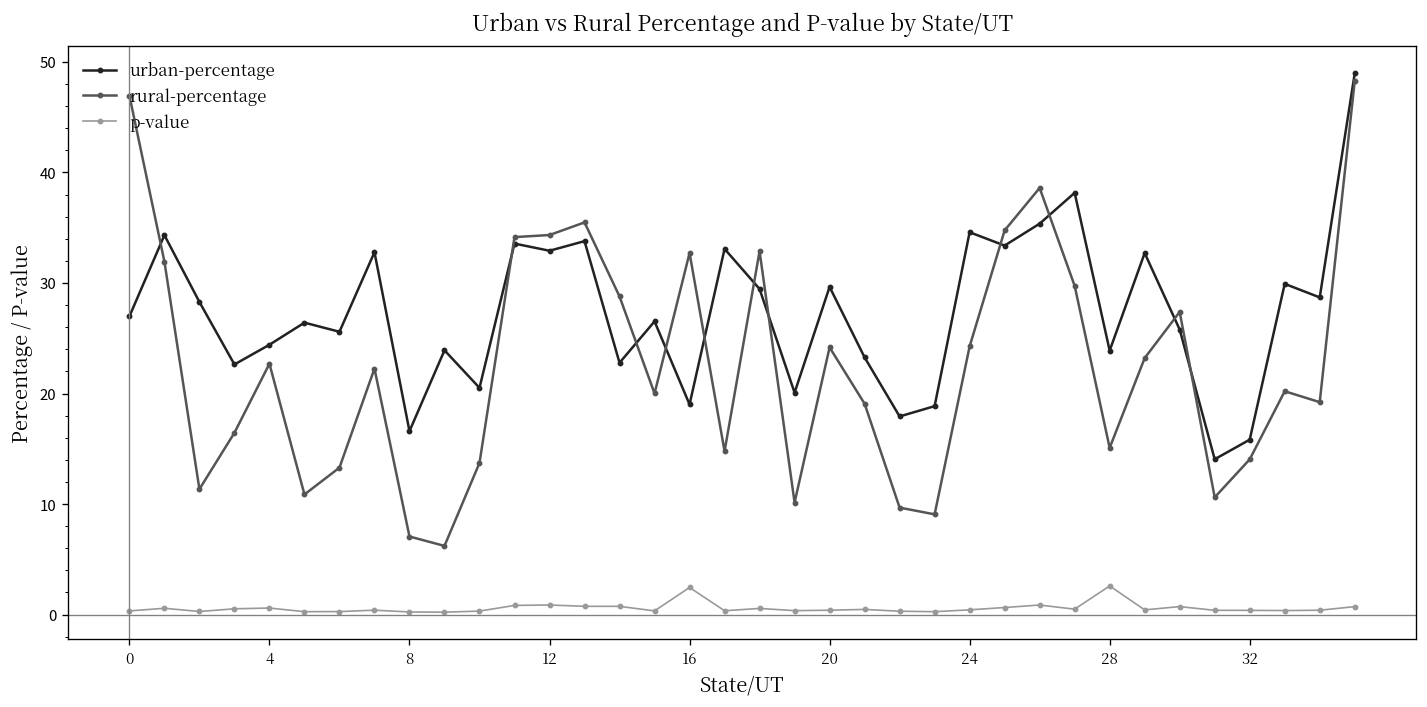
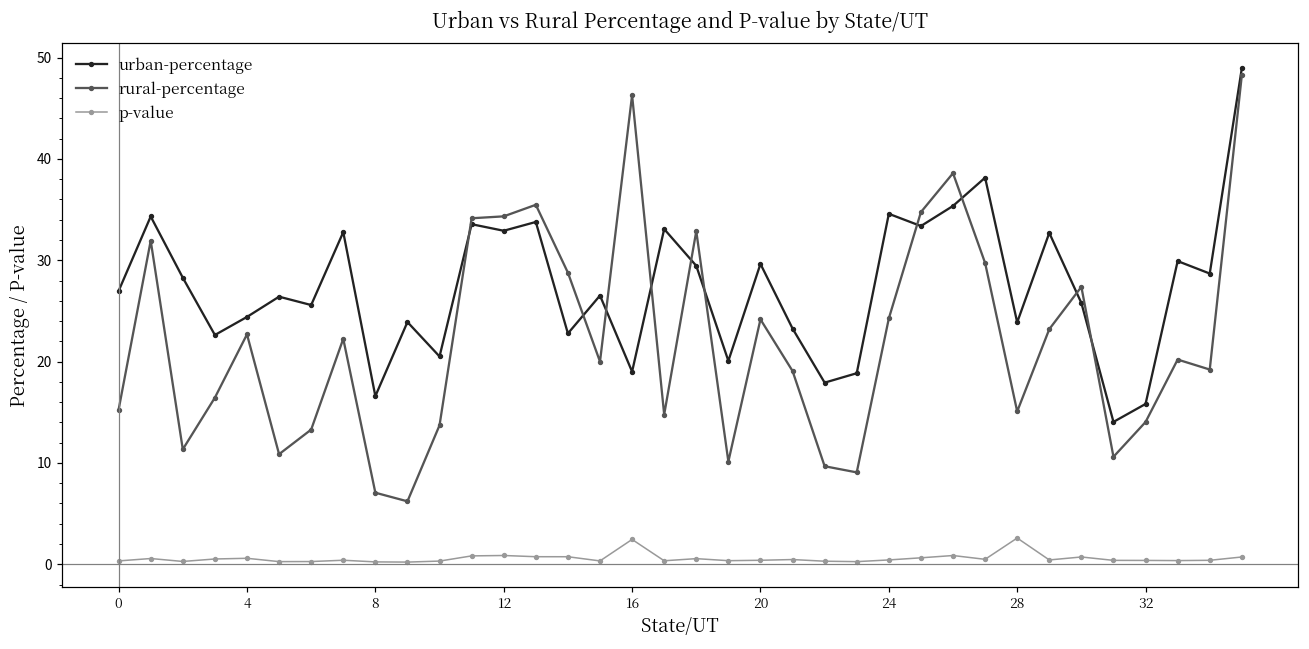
  {
    "urban-percentage": {
      "0": 27,
      "4": 24,
      "8": 17,
      "12": 33,
      "16": 19,
      "20": 30,
      "24": 35,
      "28": 24,
      "32": 16
    },
    "rural-percentage": {
-     "0": 47,
+     "0": 15,
      "4": 23,
      "8": 7,
      "12": 34,
-     "16": 33,
+     "16": 46,
      "20": 24,
      "24": 24,
      "28": 15,
      "32": 14
    },
    "p-value": {
      "0": 0,
      "4": 1,
      "8": 0,
      "12": 1,
      "16": 2,
      "20": 0,
      "24": 0,
      "28": 3,
      "32": 0
    }
  }
